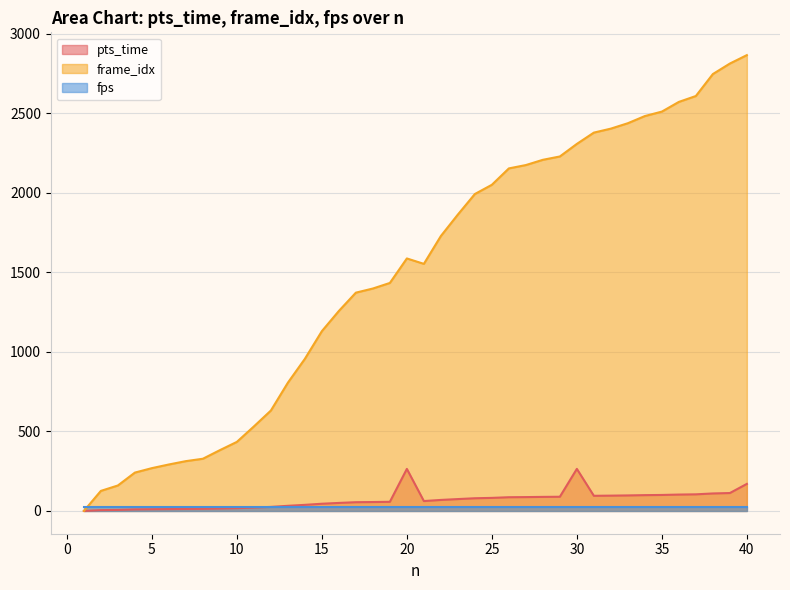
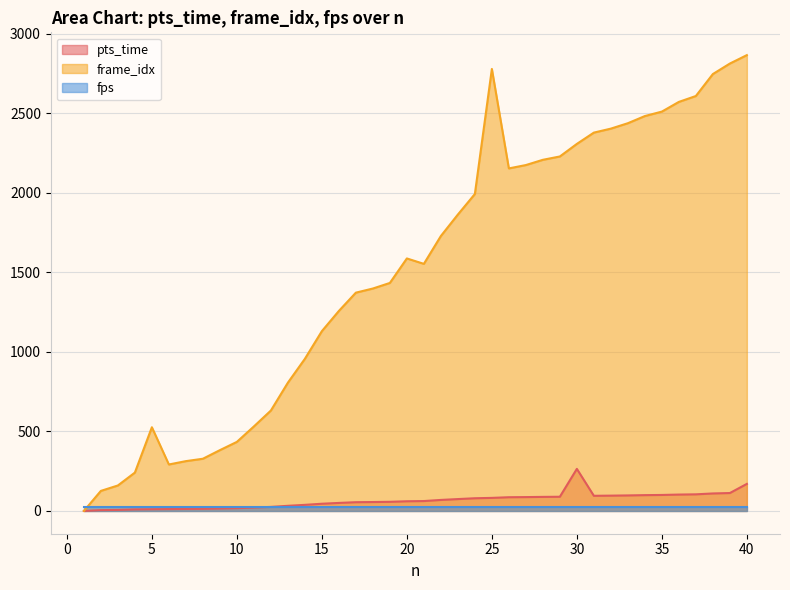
  {
    "pts_time": {
      "15": 50,
-     "20": 260,
+     "20": 60,
      "25": 80,
      "30": 260,
      "35": 100,
      "40": 170
    },
    "frame_idx": {
-     "5": 270,
+     "5": 530,
      "10": 430,
      "15": 1130,
      "20": 1590,
-     "25": 2050,
+     "25": 2780,
      "30": 2310,
      "35": 2510,
      "40": 2870
    },
    "fps": {
      "15": 30,
      "20": 30,
      "25": 30,
      "30": 30,
      "35": 30,
      "40": 30
    }
  }
